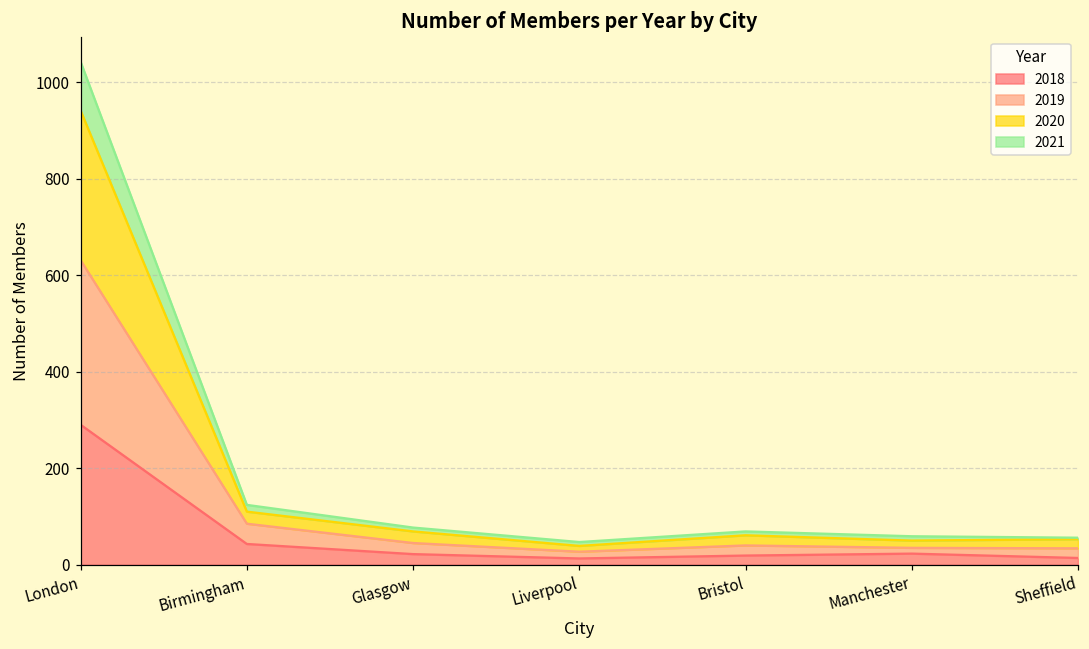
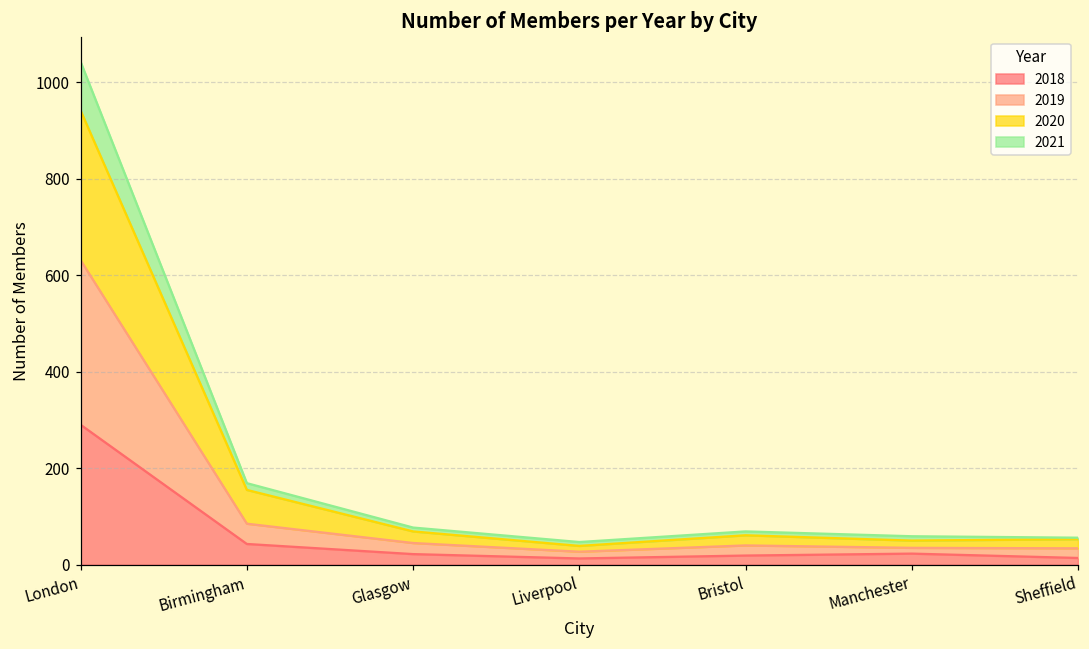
  {
    "2020": {
      "London": 310,
-     "Birmingham": 30,
+     "Birmingham": 70,
      "Glasgow": 20,
      "Liverpool": 10,
      "Bristol": 20,
      "Manchester": 20
    },
    "2021": {
      "London": 100,
      "Birmingham": 10,
      "Glasgow": 10,
      "Liverpool": 10,
      "Bristol": 10,
      "Manchester": 10
    }
  }
